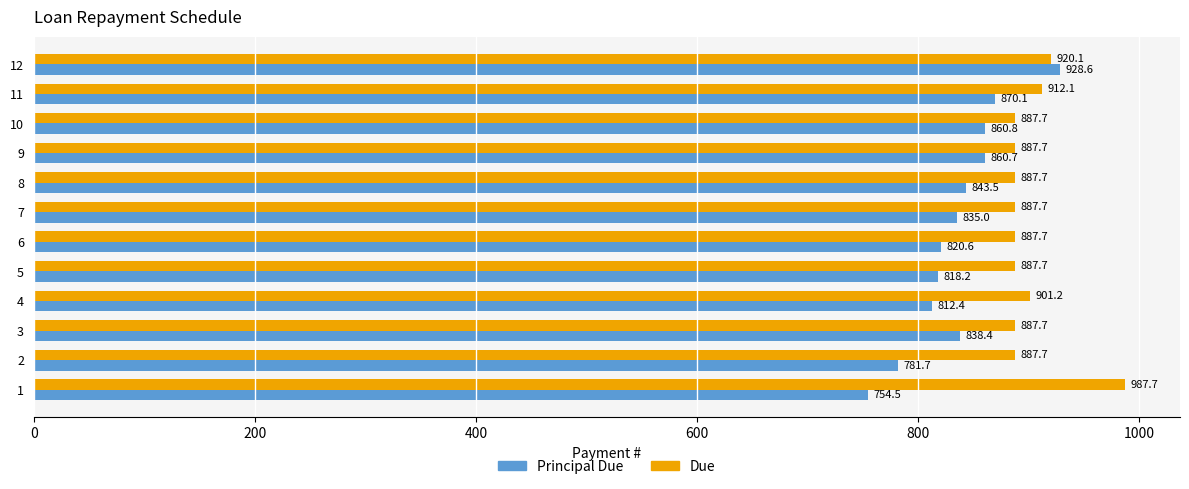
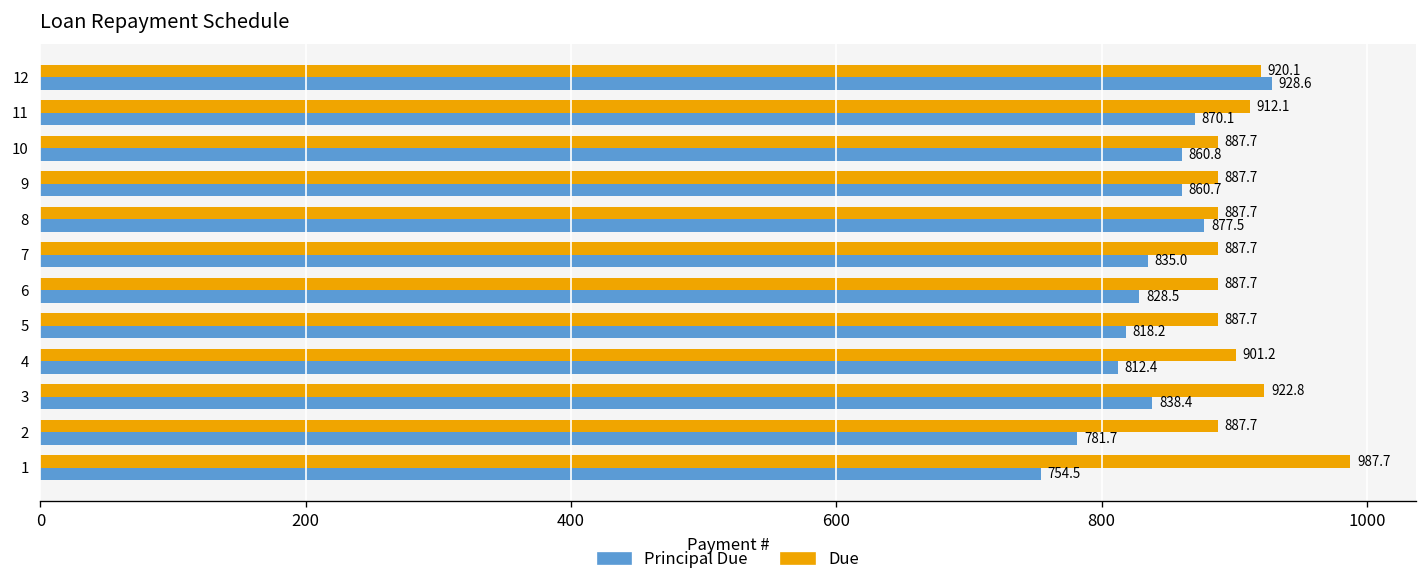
  {
    "Due": {
      "12": 920.1,
      "11": 912.1,
      "10": 887.7,
      "9": 887.7,
      "8": 887.7,
      "7": 887.7,
      "6": 887.7,
      "5": 887.7,
      "4": 901.2,
-     "3": 887.7,
+     "3": 922.8,
      "2": 887.7,
      "1": 987.7
    },
    "Principal Due": {
      "12": 928.6,
      "11": 870.1,
      "10": 860.8,
      "9": 860.7,
-     "8": 843.5,
+     "8": 877.5,
      "7": 835.0,
-     "6": 820.6,
+     "6": 828.5,
      "5": 818.2,
      "4": 812.4,
      "3": 838.4,
      "2": 781.7,
      "1": 754.5
    }
  }
